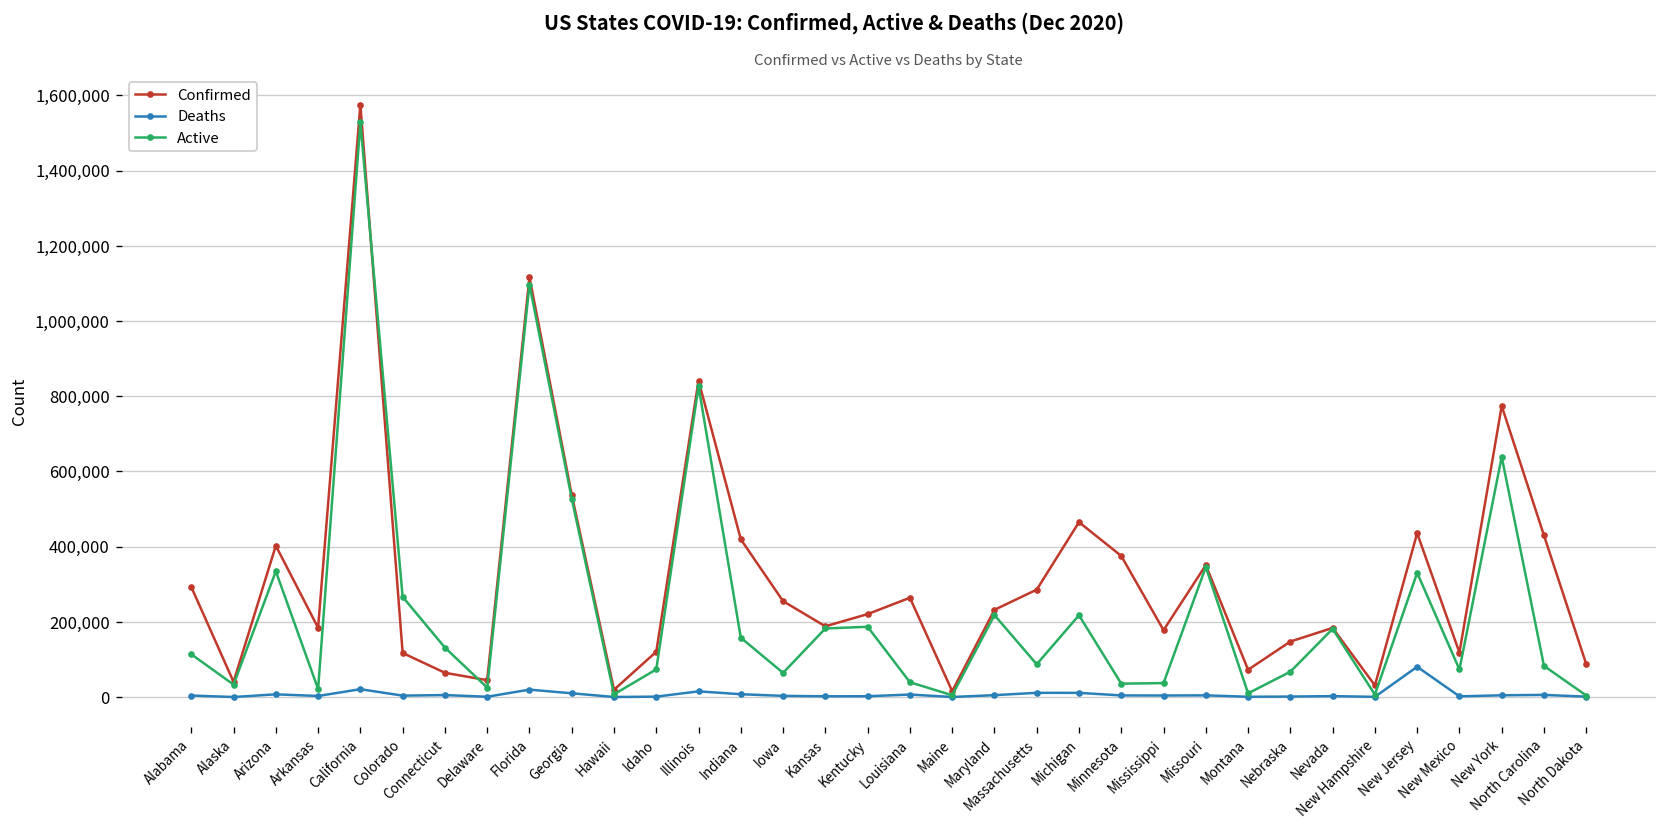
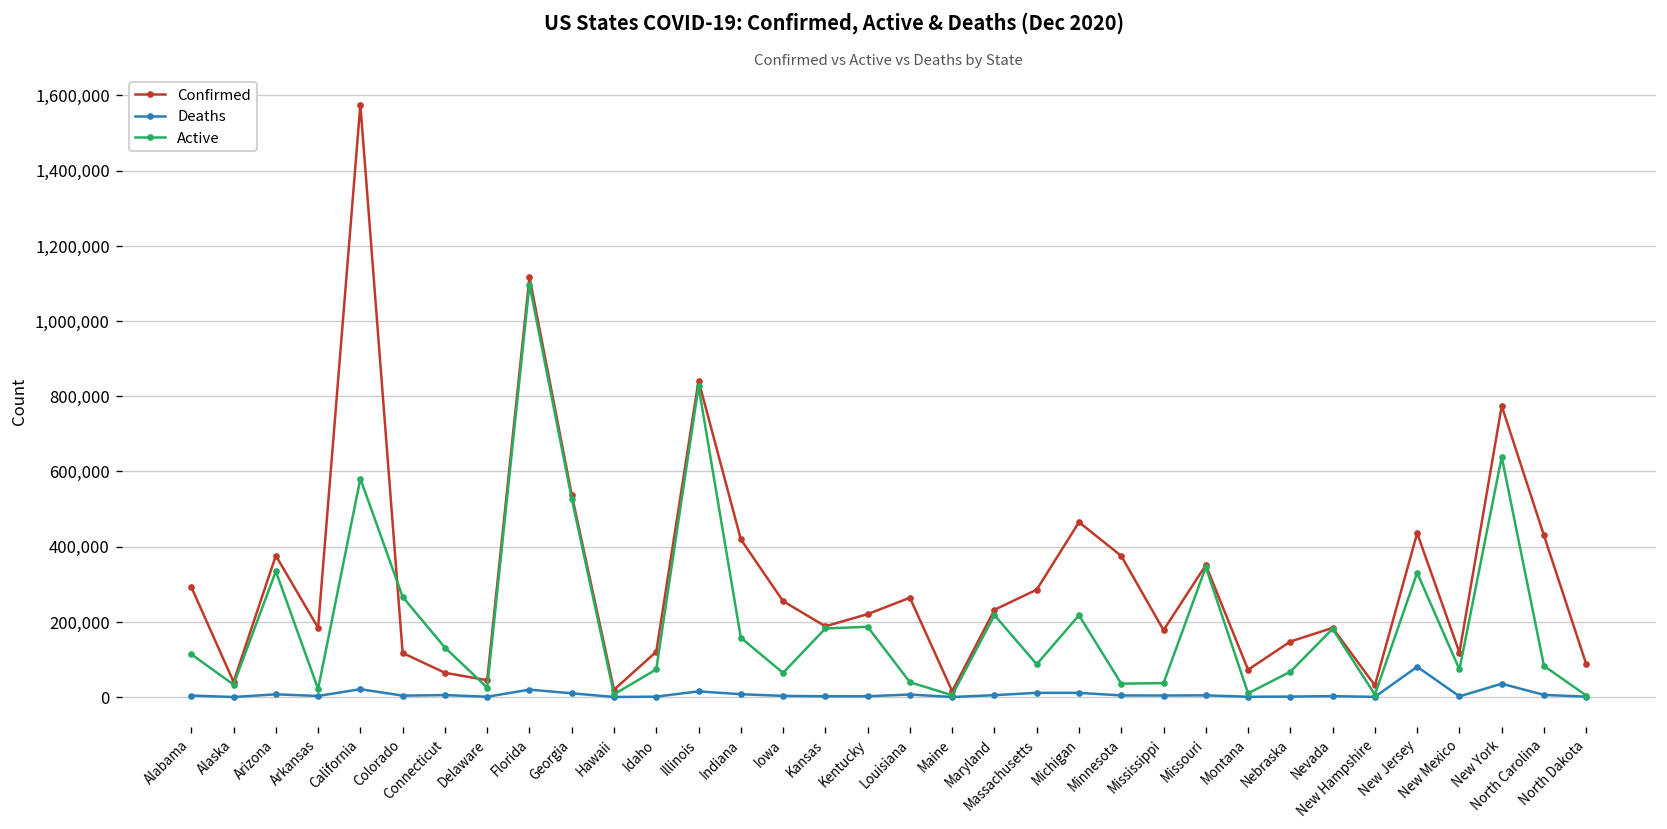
  {
    "Confirmed": {
      "Alabama": "290,000",
-     "Arizona": "400,000",
+     "Arizona": "380,000",
      "Arkansas": "180,000",
      "California": "1,580,000",
      "Colorado": "120,000",
      "Connecticut": "60,000",
      "Delaware": "40,000",
      "Florida": "1,120,000",
      "Georgia": "540,000",
      "Hawaii": "20,000",
      "Idaho": "120,000",
      "Illinois": "840,000",
      "Indiana": "420,000",
      "Iowa": "260,000",
      "Kentucky": "220,000",
      "Louisiana": "260,000",
      "Maine": "20,000",
      "Maryland": "230,000",
      "Massachusetts": "290,000",
      "Michigan": "470,000",
      "Minnesota": "380,000",
      "Mississippi": "180,000",
      "Montana": "70,000",
      "Nebraska": "150,000",
      "New Hampshire": "30,000",
      "New Jersey": "440,000",
      "New Mexico": "120,000",
      "New York": "770,000",
      "North Carolina": "430,000",
      "North Dakota": "90,000"
    },
    "Deaths": {
      "Alabama": "0",
      "Alaska": "0",
      "Arizona": "10,000",
      "Arkansas": "0",
      "California": "20,000",
      "Colorado": "0",
      "Connecticut": "10,000",
      "Delaware": "0",
      "Florida": "20,000",
      "Georgia": "10,000",
      "Idaho": "0",
      "Illinois": "20,000",
      "Indiana": "10,000",
      "Iowa": "0",
      "Kansas": "0",
      "Kentucky": "0",
      "Louisiana": "10,000",
      "Maryland": "10,000",
      "Massachusetts": "10,000",
      "Michigan": "10,000",
      "Minnesota": "0",
      "Mississippi": "0",
      "Missouri": "0",
      "Montana": "0",
      "Nebraska": "0",
      "Nevada": "0",
      "New Jersey": "80,000",
      "New Mexico": "0",
-     "New York": "0",
+     "New York": "40,000",
      "North Carolina": "10,000"
    },
    "Active": {
      "Alabama": "110,000",
      "Arizona": "330,000",
      "Arkansas": "20,000",
-     "California": "1,530,000",
+     "California": "580,000",
      "Colorado": "270,000",
      "Connecticut": "130,000",
      "Delaware": "30,000",
      "Florida": "1,100,000",
      "Georgia": "530,000",
      "Idaho": "70,000",
      "Illinois": "830,000",
      "Indiana": "160,000",
      "Iowa": "60,000",
      "Kentucky": "190,000",
      "Louisiana": "40,000",
      "Maryland": "220,000",
      "Massachusetts": "90,000",
      "Michigan": "220,000",
      "Minnesota": "40,000",
      "Mississippi": "40,000",
      "Montana": "10,000",
      "Nebraska": "70,000",
      "New Jersey": "330,000",
      "New Mexico": "70,000",
      "New York": "640,000",
      "North Carolina": "80,000"
    }
  }
